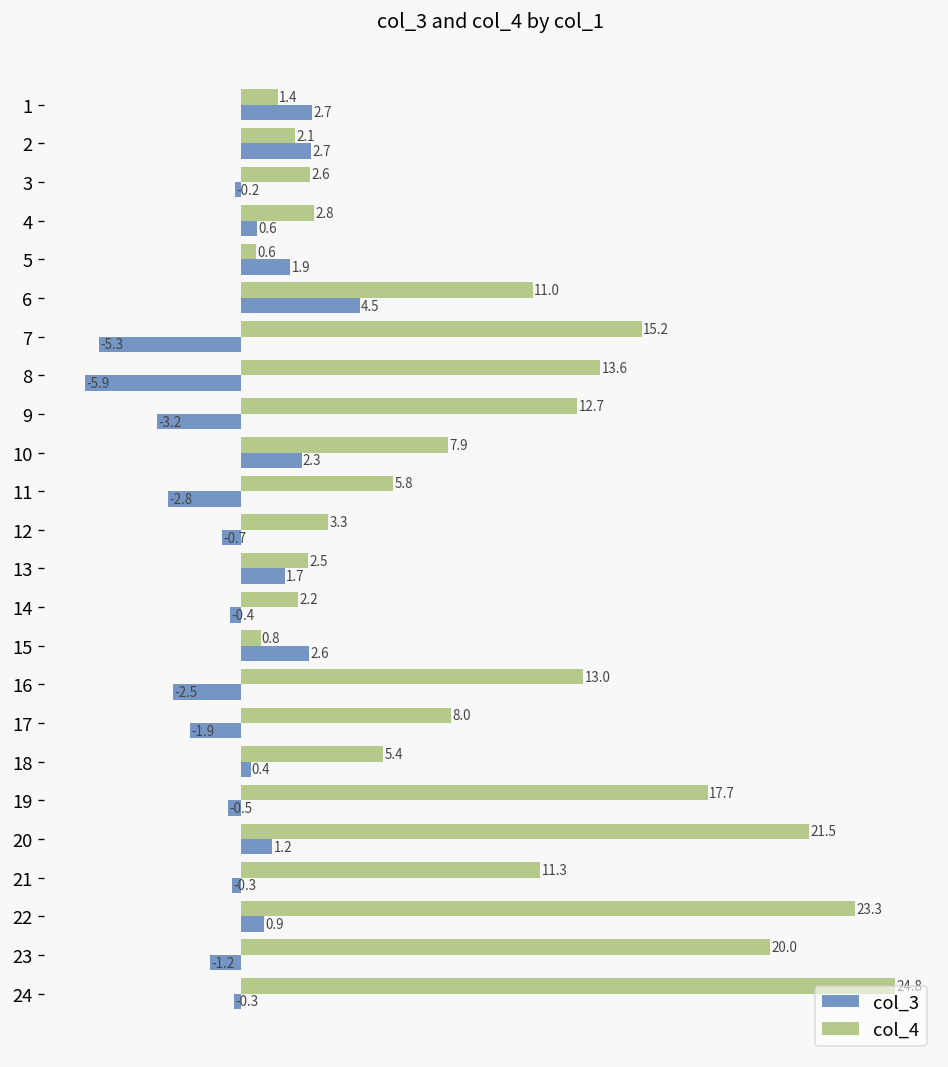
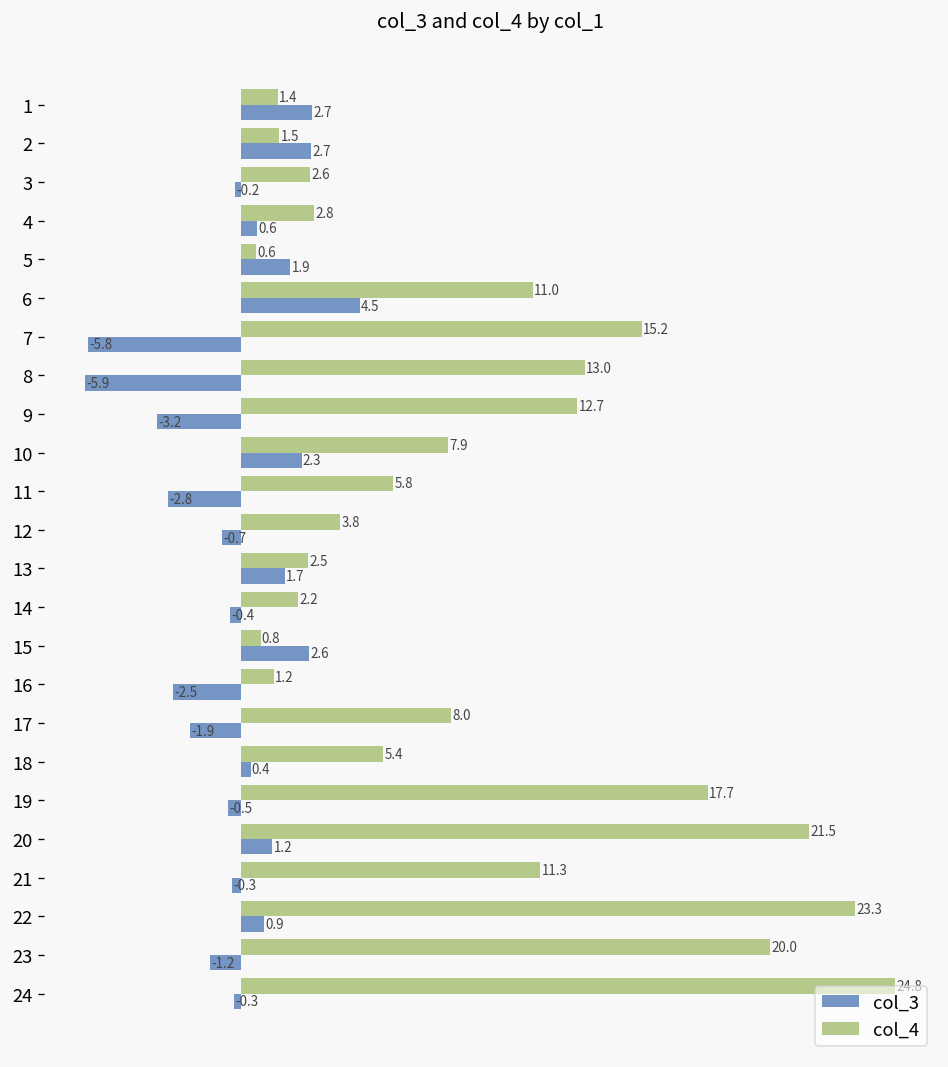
  {
    "col_3": {
      "1": 2.7,
      "2": 2.7,
      "3": -0.2,
      "4": 0.6,
      "5": 1.9,
      "6": 4.5,
-     "7": -5.3,
+     "7": -5.8,
      "8": -5.9,
      "9": -3.2,
      "10": 2.3,
      "11": -2.8,
      "12": -0.7,
      "13": 1.7,
      "14": -0.4,
      "15": 2.6,
      "16": -2.5,
      "17": -1.9,
      "18": 0.4,
      "19": -0.5,
      "20": 1.2,
      "21": -0.3,
      "22": 0.9,
      "23": -1.2,
      "24": -0.3
    },
    "col_4": {
      "1": 1.4,
-     "2": 2.1,
+     "2": 1.5,
      "3": 2.6,
      "4": 2.8,
      "5": 0.6,
      "6": 11.0,
      "7": 15.2,
-     "8": 13.6,
+     "8": 13.0,
      "9": 12.7,
      "10": 7.9,
      "11": 5.8,
-     "12": 3.3,
+     "12": 3.8,
      "13": 2.5,
      "14": 2.2,
      "15": 0.8,
-     "16": 13.0,
+     "16": 1.2,
      "17": 8.0,
      "18": 5.4,
      "19": 17.7,
      "20": 21.5,
      "21": 11.3,
      "22": 23.3,
      "23": 20.0
    }
  }
